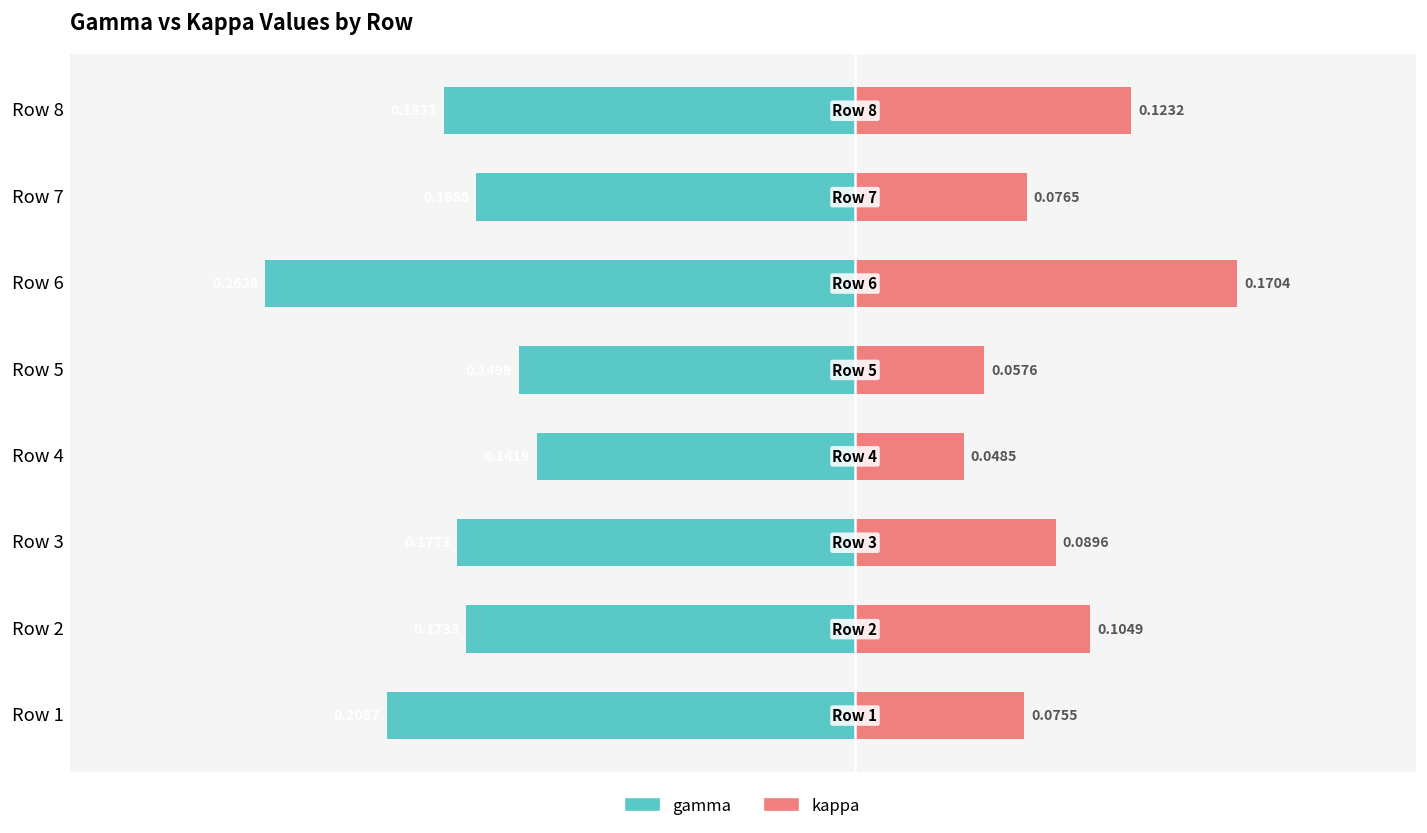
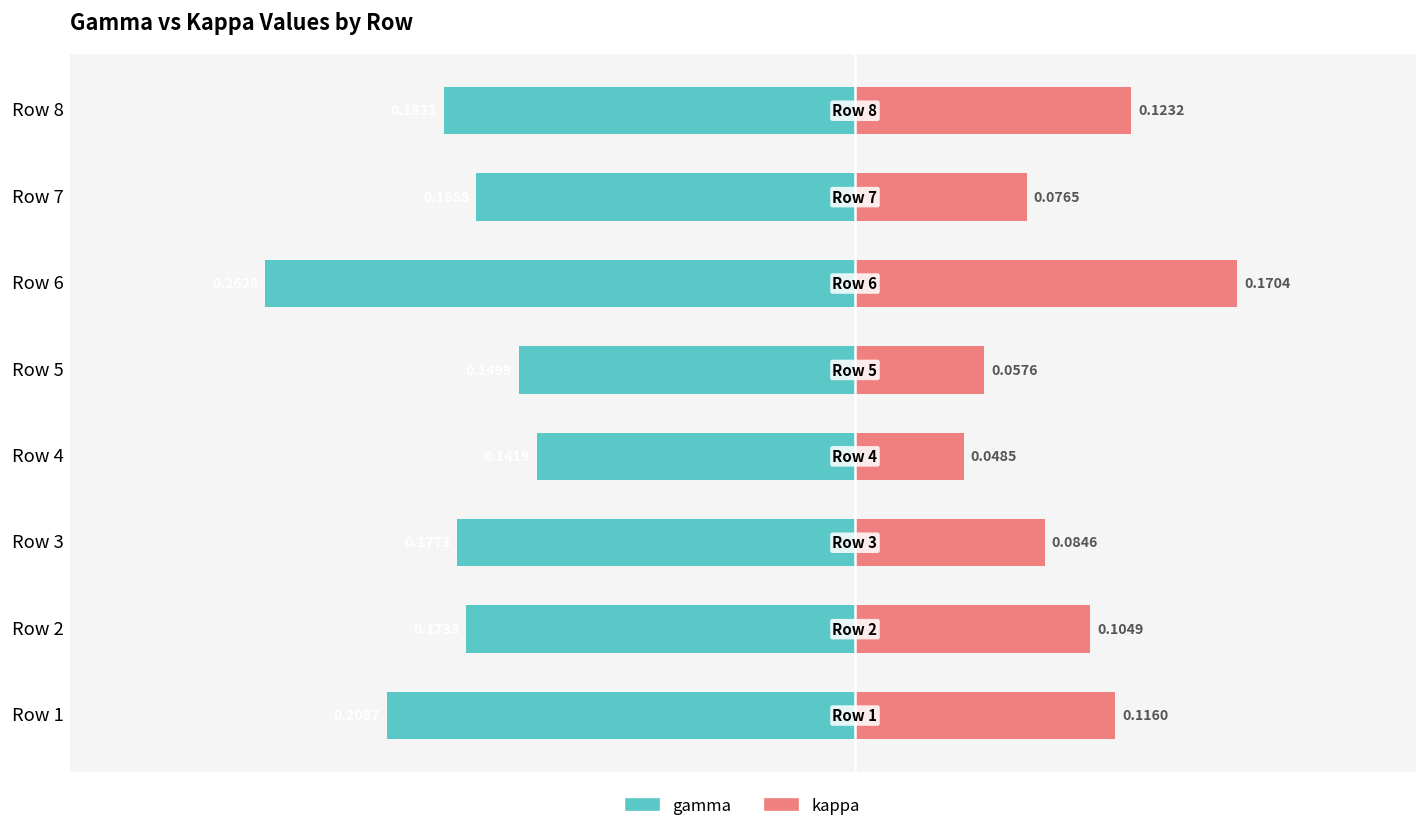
  {
    "kappa": {
      "Row 8": 0.1232,
      "Row 7": 0.0765,
      "Row 6": 0.1704,
      "Row 5": 0.0576,
      "Row 4": 0.0485,
-     "Row 3": 0.0896,
+     "Row 3": 0.0846,
      "Row 2": 0.1049,
-     "Row 1": 0.0755
+     "Row 1": 0.1160
    }
  }
